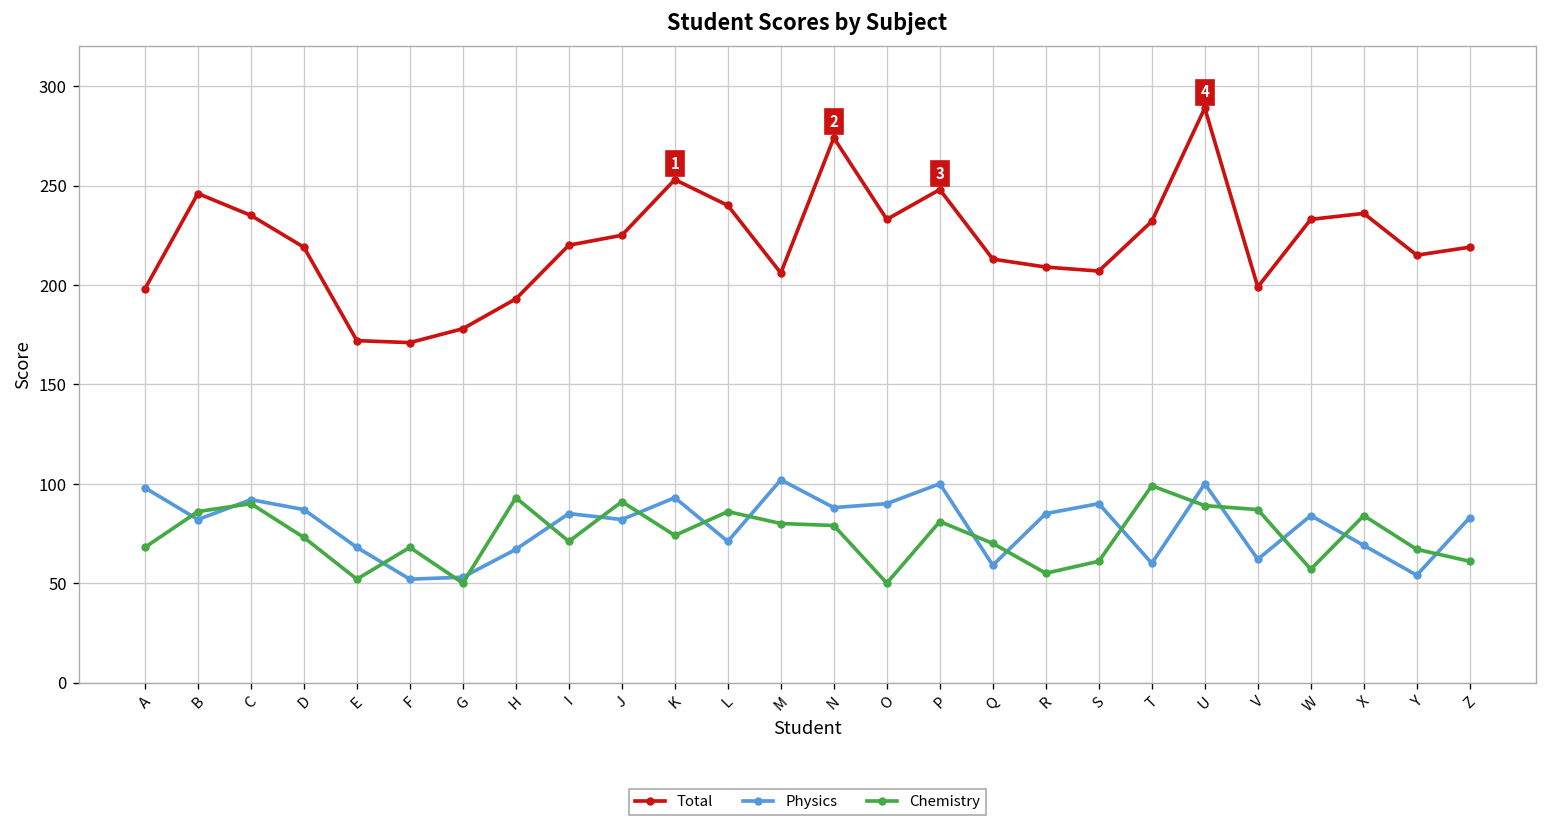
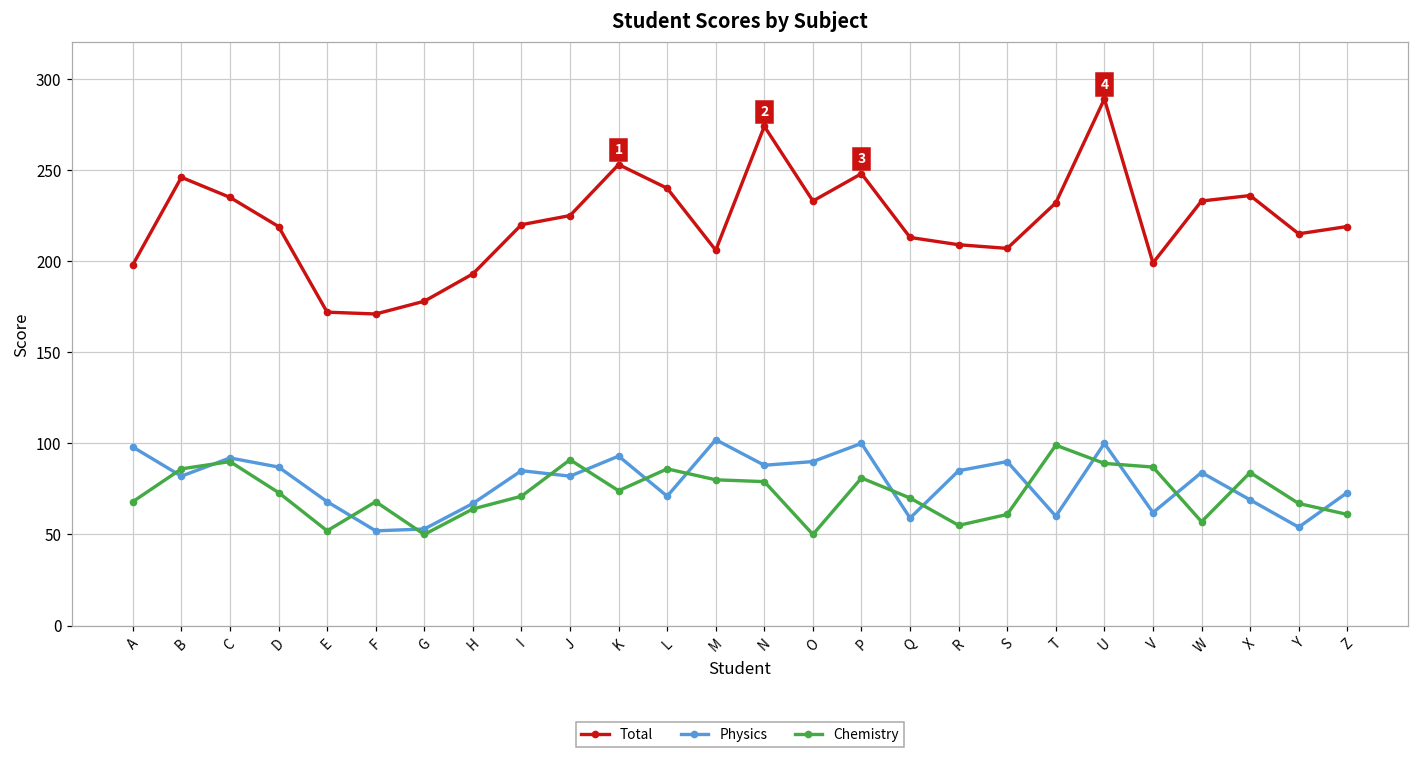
  {
    "Total": {
      "A": 198,
      "B": 246,
      "C": 235,
      "D": 219,
      "E": 172,
      "F": 171,
      "G": 178,
      "H": 193,
      "I": 220,
      "J": 225,
      "L": 240,
      "M": 206,
      "O": 233,
      "Q": 213,
      "R": 209,
      "S": 207,
      "T": 232,
      "V": 199,
      "W": 233,
      "X": 236,
      "Y": 215,
      "Z": 219
    },
    "Physics": {
      "A": 98,
      "B": 82,
      "C": 92,
      "D": 87,
      "E": 68,
      "F": 52,
      "G": 53,
      "H": 67,
      "I": 85,
      "J": 82,
      "K": 93,
      "L": 71,
      "M": 102,
      "N": 88,
      "O": 90,
      "P": 100,
      "Q": 59,
      "R": 85,
      "S": 90,
      "T": 60,
      "U": 100,
      "V": 62,
      "W": 84,
      "X": 69,
      "Y": 54,
-     "Z": 83
+     "Z": 73
    },
    "Chemistry": {
      "A": 68,
      "B": 86,
      "C": 90,
      "D": 73,
      "E": 52,
      "F": 68,
      "G": 50,
-     "H": 93,
+     "H": 64,
      "I": 71,
      "J": 91,
      "K": 74,
      "L": 86,
      "M": 80,
      "N": 79,
      "O": 50,
      "P": 81,
      "Q": 70,
      "R": 55,
      "S": 61,
      "T": 99,
      "U": 89,
      "V": 87,
      "W": 57,
      "X": 84,
      "Y": 67,
      "Z": 61
    }
  }
